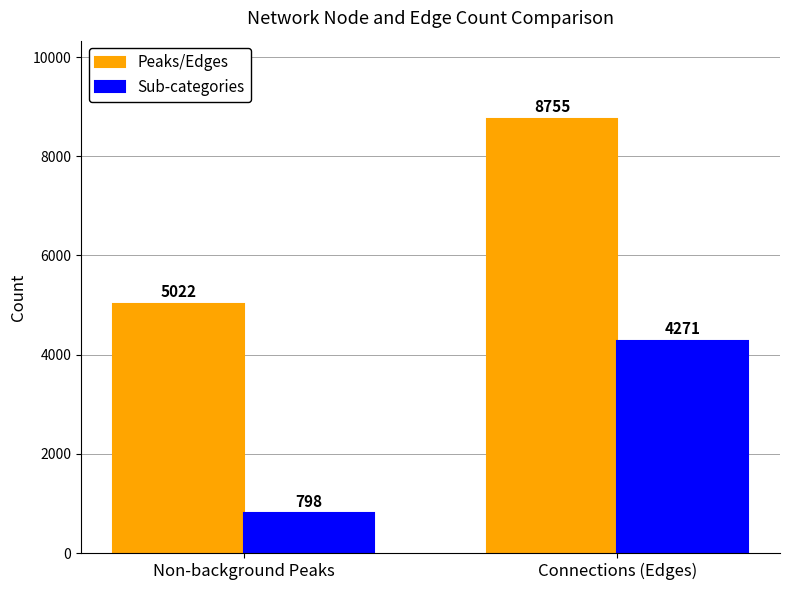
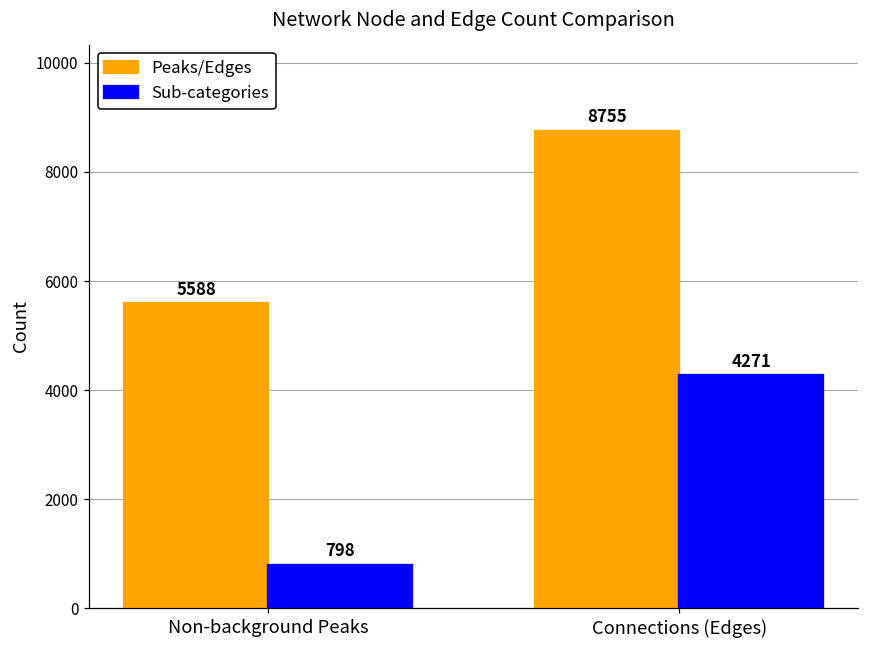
  {
    "Peaks/Edges": {
-     "Non-background Peaks": 5022,
+     "Non-background Peaks": 5588,
      "Connections (Edges)": 8755
    },
    "Sub-categories": {
      "Non-background Peaks": 798,
      "Connections (Edges)": 4271
    }
  }
